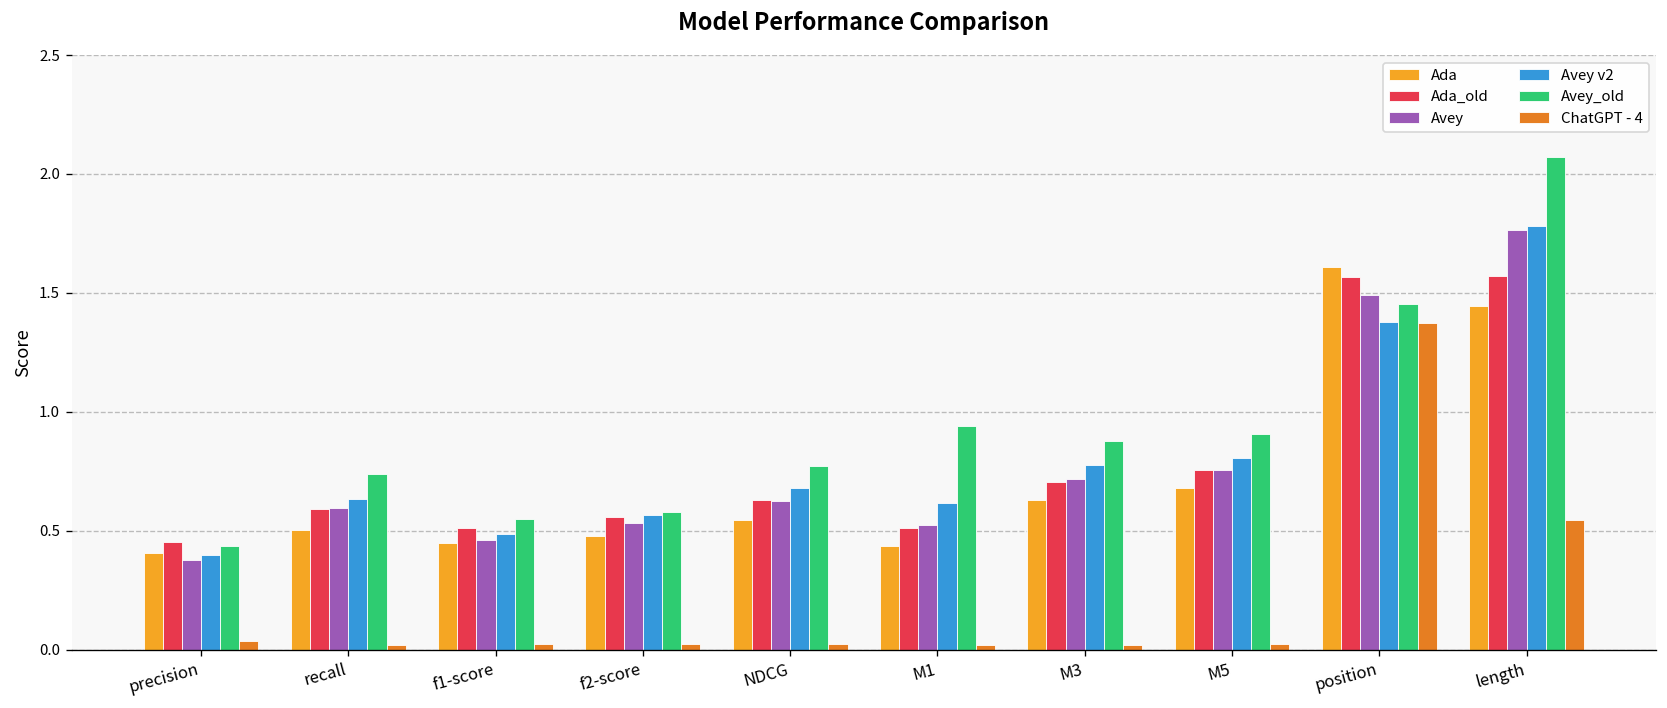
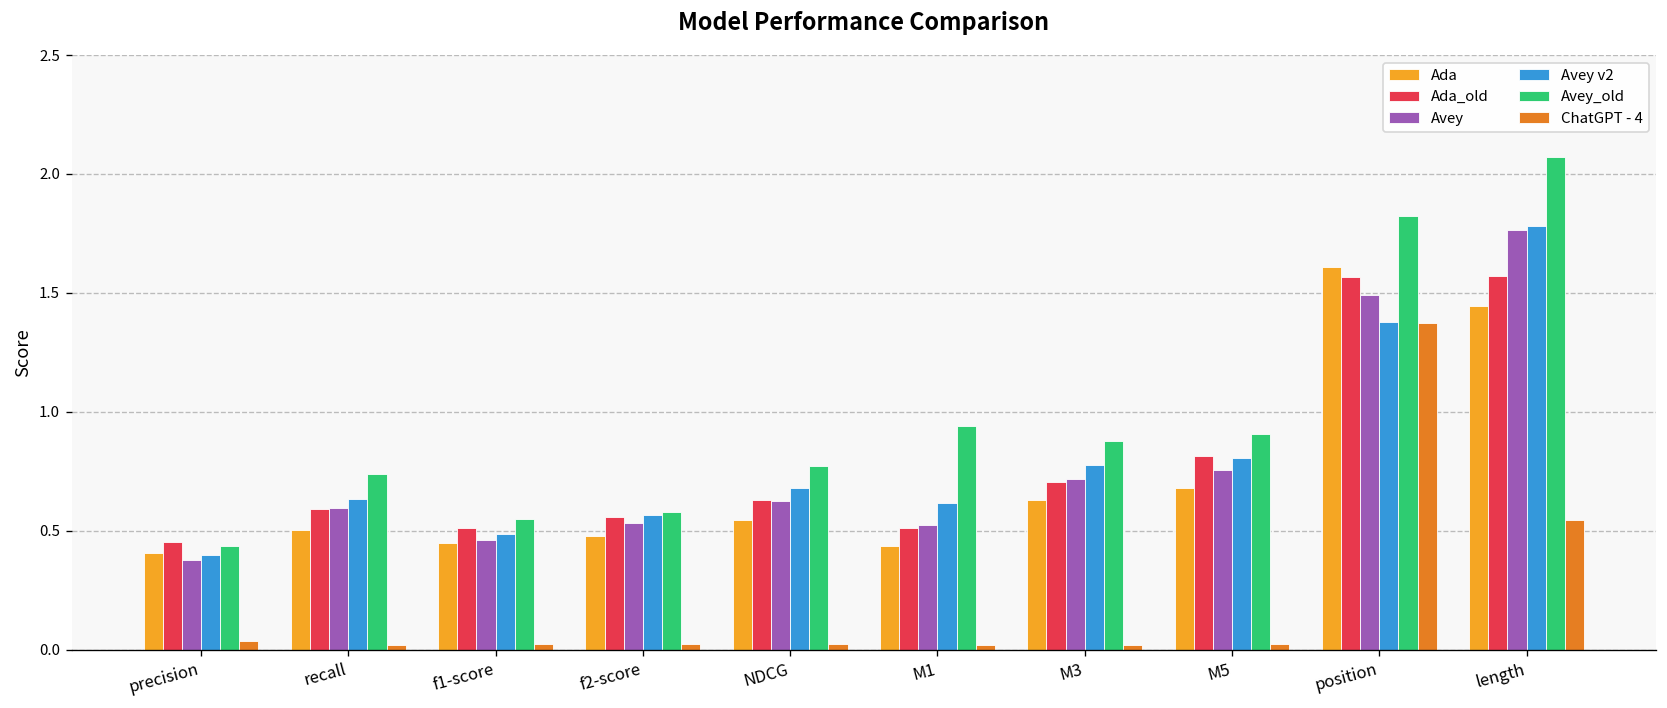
  {
    "Ada_old": {
      "precision": 0.45,
      "recall": 0.59,
      "f1-score": 0.51,
      "f2-score": 0.56,
      "NDCG": 0.63,
      "M1": 0.51,
      "M3": 0.70,
-     "M5": 0.76,
+     "M5": 0.82,
      "position": 1.57,
      "length": 1.57
    },
    "Avey": {
      "precision": 0.38,
      "recall": 0.60,
      "f1-score": 0.46,
      "f2-score": 0.53,
      "NDCG": 0.62,
      "M1": 0.53,
      "M3": 0.72,
      "M5": 0.76,
      "position": 1.49,
      "length": 1.77
    },
    "Avey v2": {
      "precision": 0.40,
      "recall": 0.63,
      "f1-score": 0.49,
      "f2-score": 0.57,
      "NDCG": 0.68,
      "M1": 0.62,
      "M3": 0.78,
      "M5": 0.81,
      "position": 1.38,
      "length": 1.78
    },
    "Avey_old": {
      "precision": 0.44,
      "recall": 0.74,
      "f1-score": 0.55,
      "f2-score": 0.58,
      "NDCG": 0.77,
      "M1": 0.94,
      "M3": 0.88,
      "M5": 0.91,
-     "position": 1.45,
+     "position": 1.82,
      "length": 2.07
    }
  }
